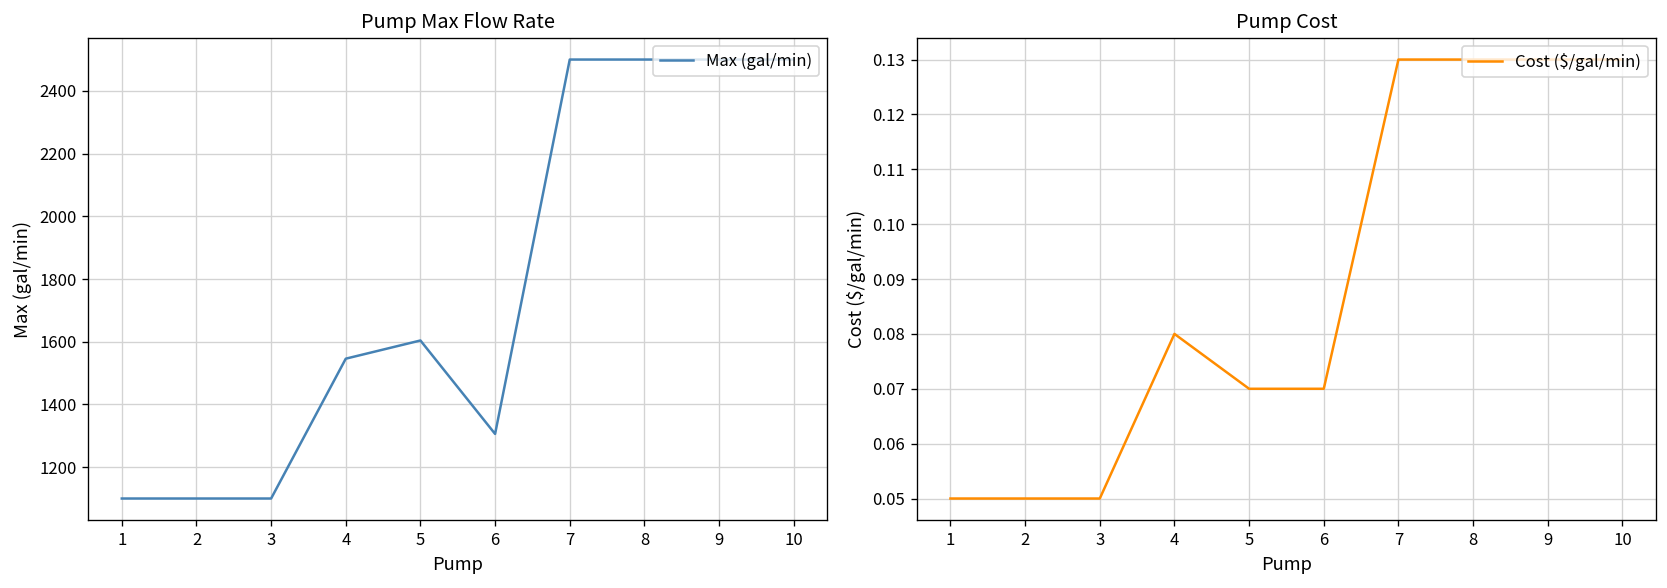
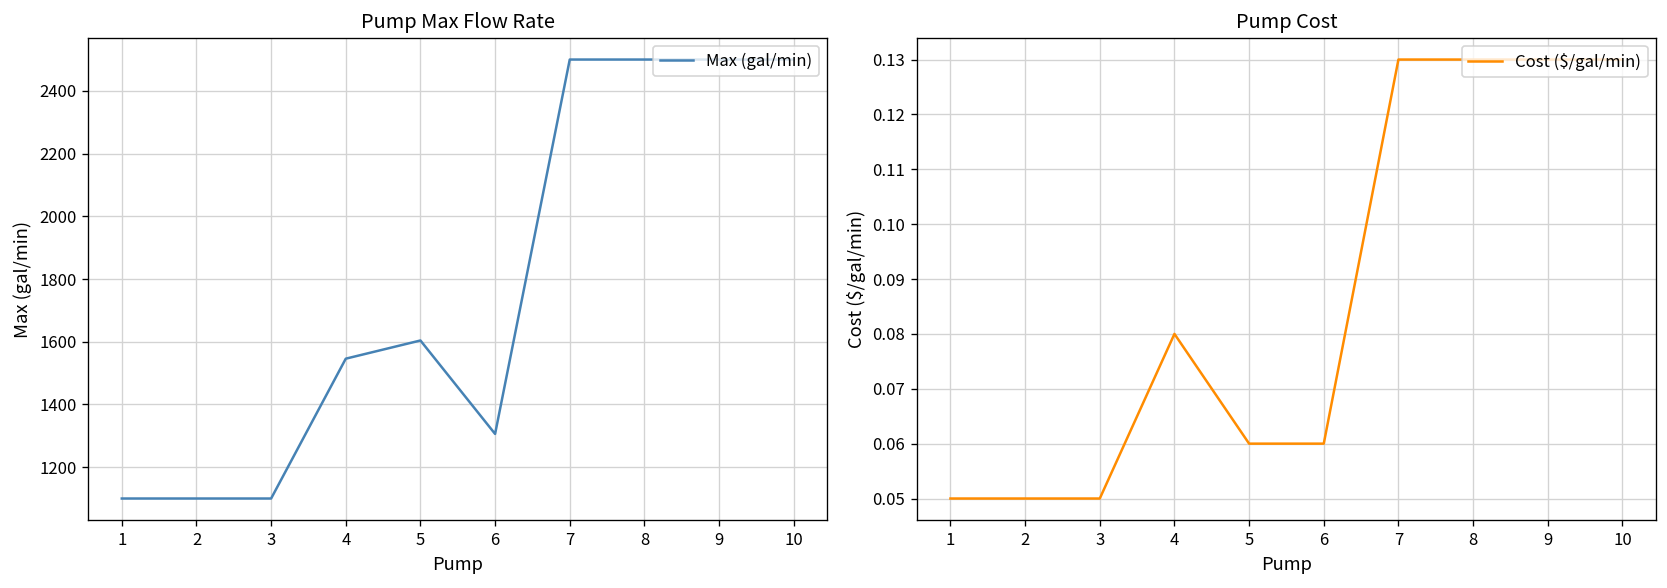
  {
    "Pump Max Flow Rate": {
      "1": 1100,
      "2": 1100,
      "3": 1100,
      "4": 1550,
      "5": 1600,
      "6": 1310,
      "7": 2500,
      "8": 2500
    },
    "Pump Cost": {
      "1": 0.05,
      "2": 0.05,
      "3": 0.05,
      "4": 0.08,
-     "5": 0.07,
-     "6": 0.07,
+     "5": 0.06,
+     "6": 0.06,
      "7": 0.13
    }
  }
